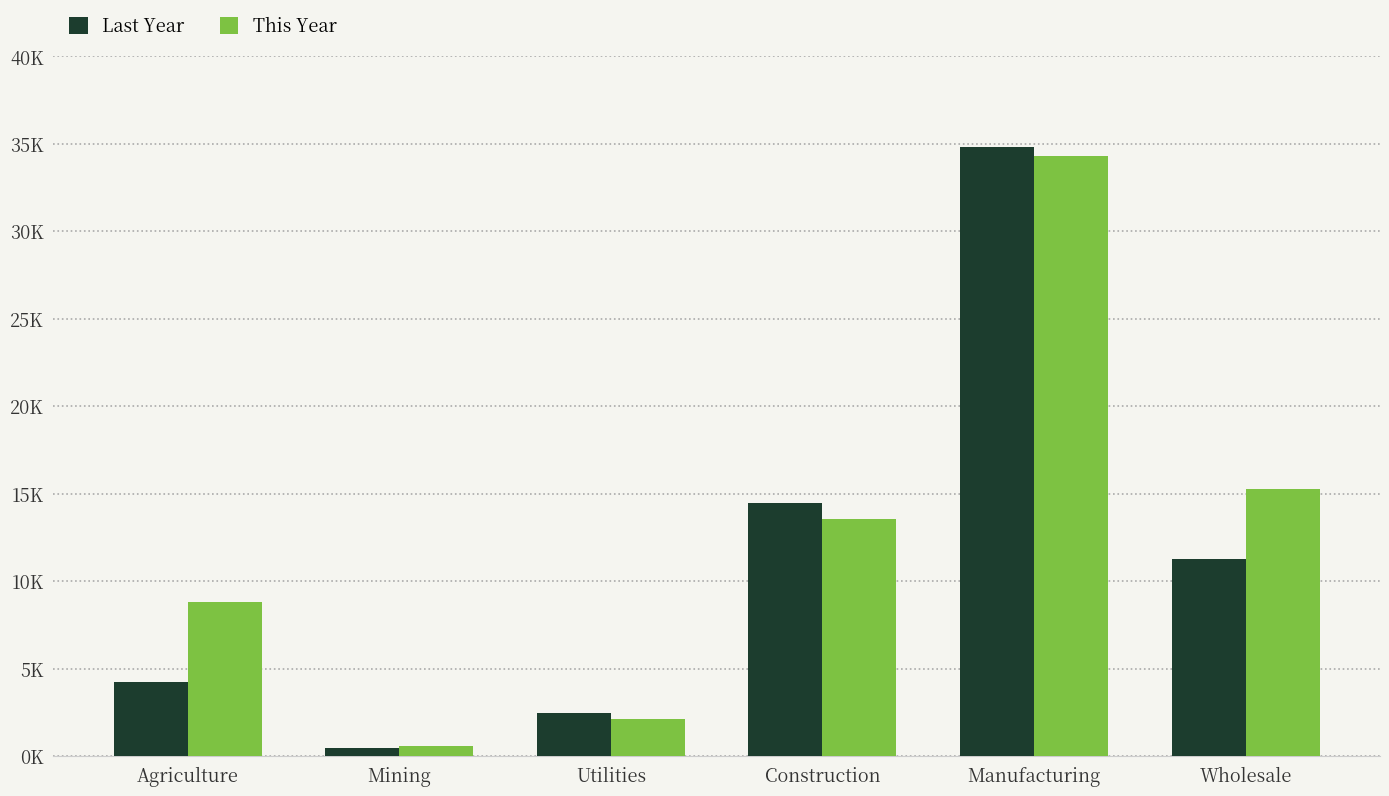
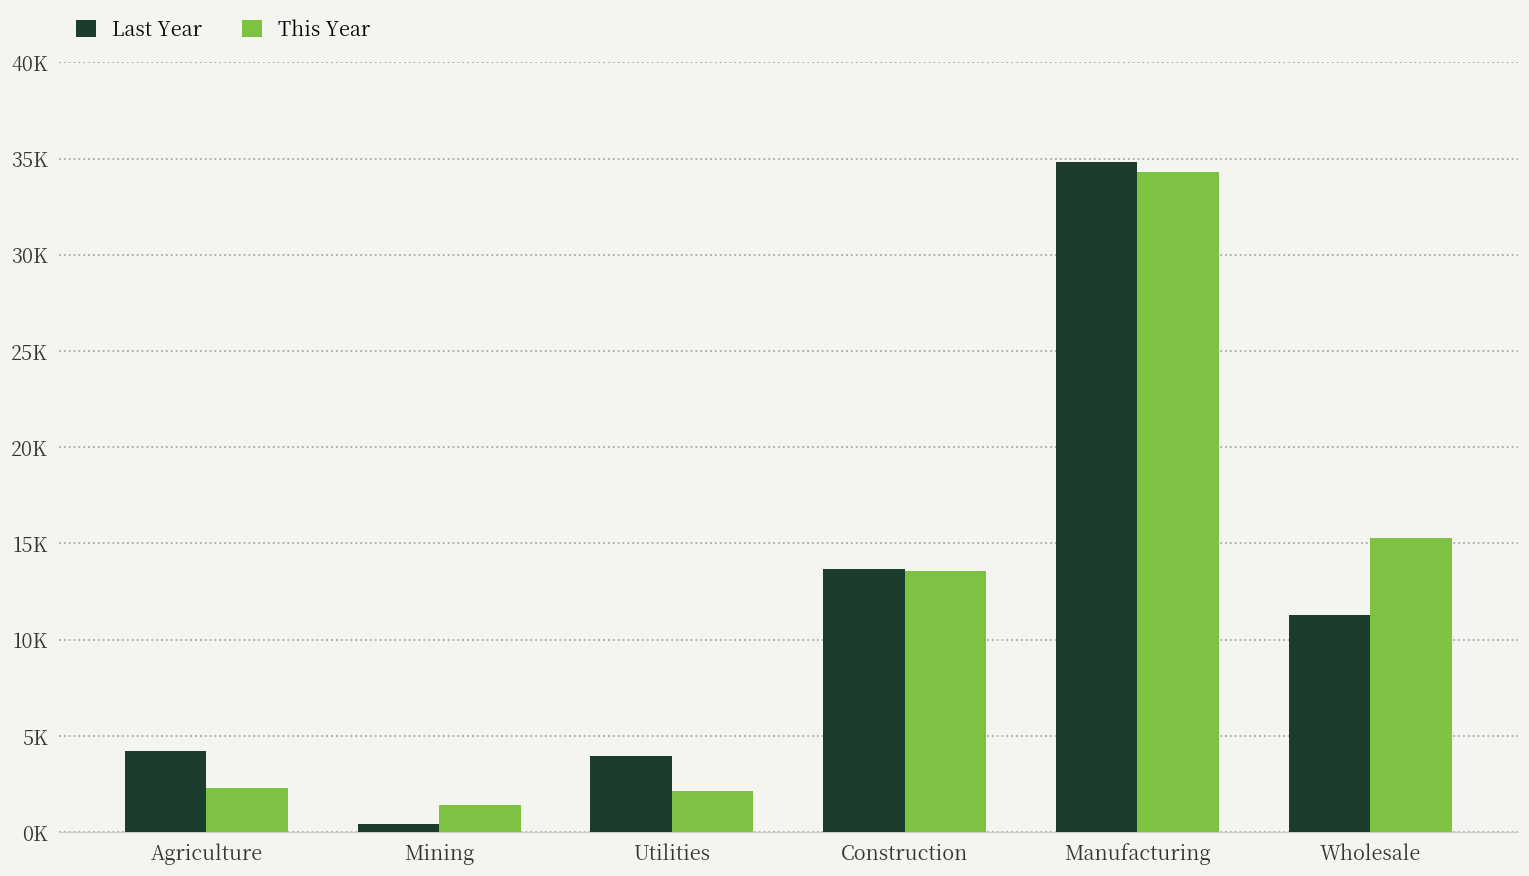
  {
    "Last Year": {
      "Agriculture": 4200,
      "Mining": 400,
-     "Utilities": 2500,
-     "Construction": 14500,
+     "Utilities": 4000,
+     "Construction": 13700,
      "Manufacturing": 34800,
      "Wholesale": 11300
    },
    "This Year": {
-     "Agriculture": 8800,
-     "Mining": 600,
+     "Agriculture": 2300,
+     "Mining": 1400,
      "Utilities": 2100,
      "Construction": 13600,
      "Manufacturing": 34300,
      "Wholesale": 15300
    }
  }
